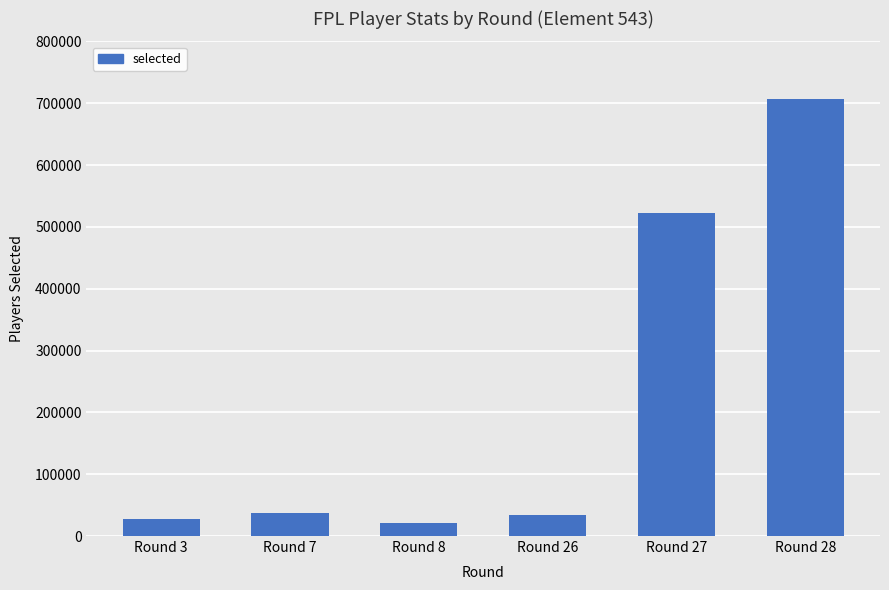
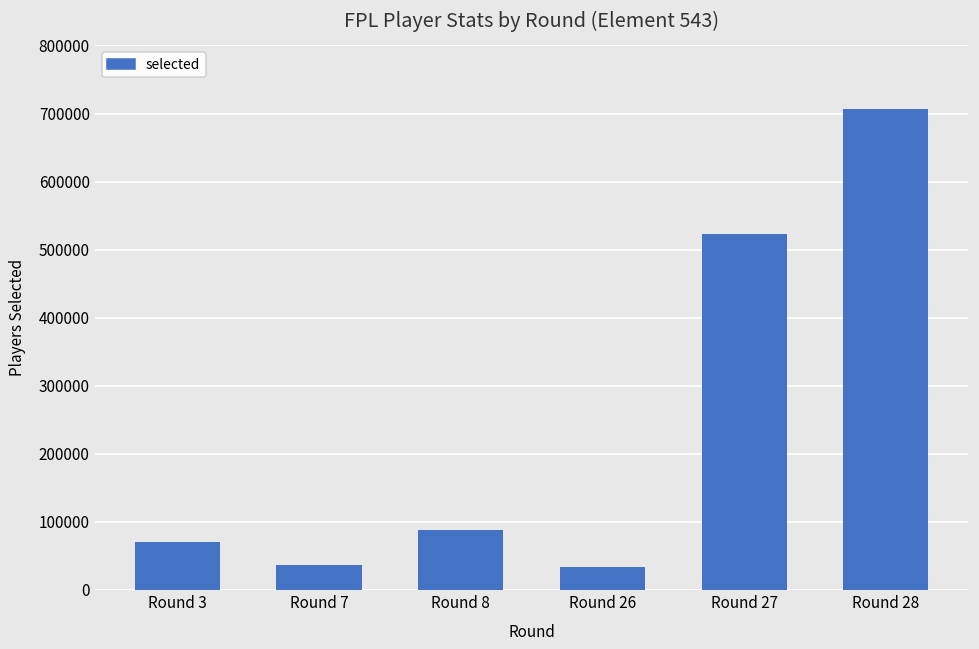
  {
-   "Round 3": 30000,
+   "Round 3": 70000,
    "Round 7": 40000,
-   "Round 8": 20000,
+   "Round 8": 90000,
    "Round 26": 30000,
    "Round 27": 520000,
    "Round 28": 710000
  }
